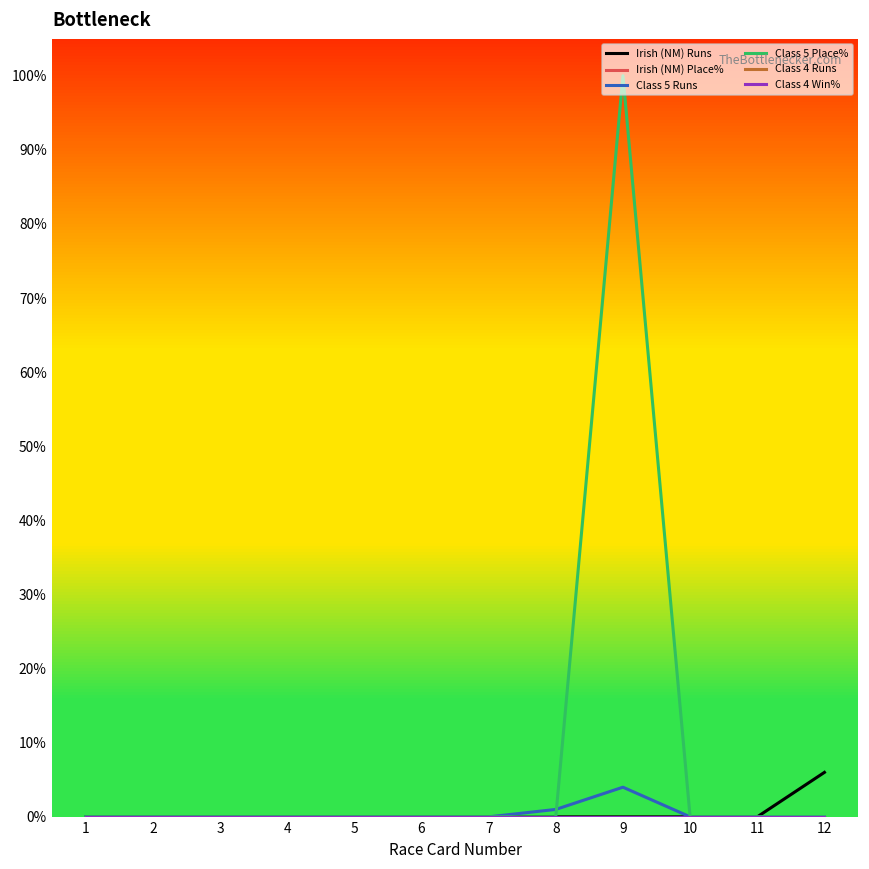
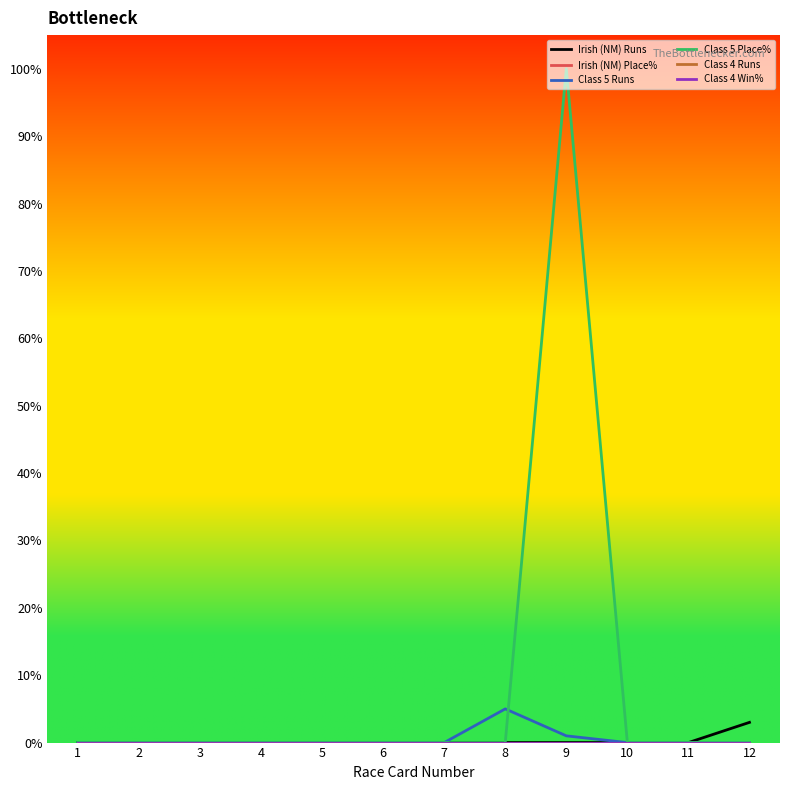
  {
    "Irish (NM) Runs": {
-     "12": "6%"
+     "12": "3%"
    },
    "Class 5 Runs": {
-     "8": "1%",
-     "9": "4%"
+     "8": "5%",
+     "9": "1%"
    }
  }
